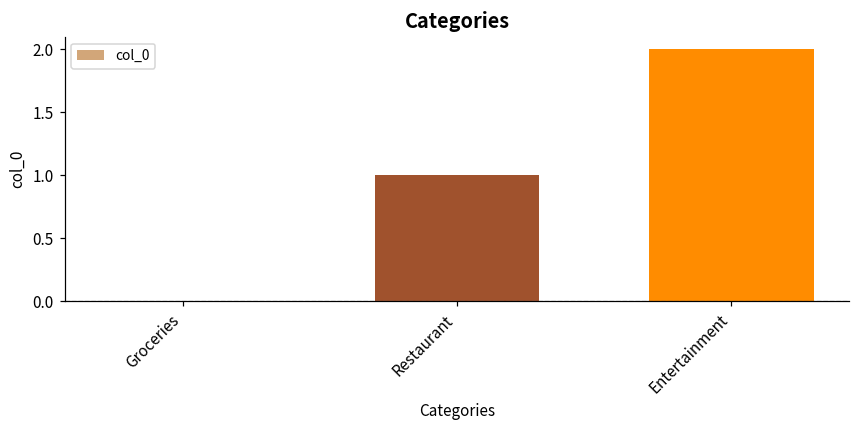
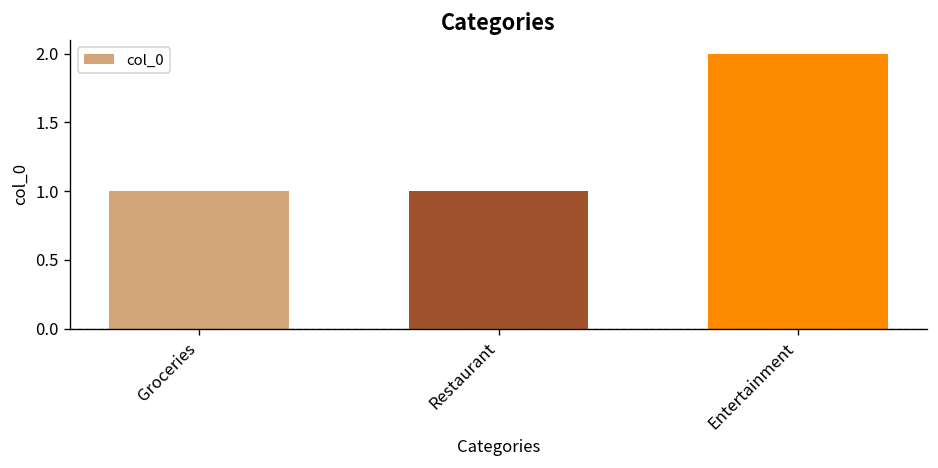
  {
-   "Groceries": 0,
+   "Groceries": 1,
    "Restaurant": 1,
    "Entertainment": 2
  }
